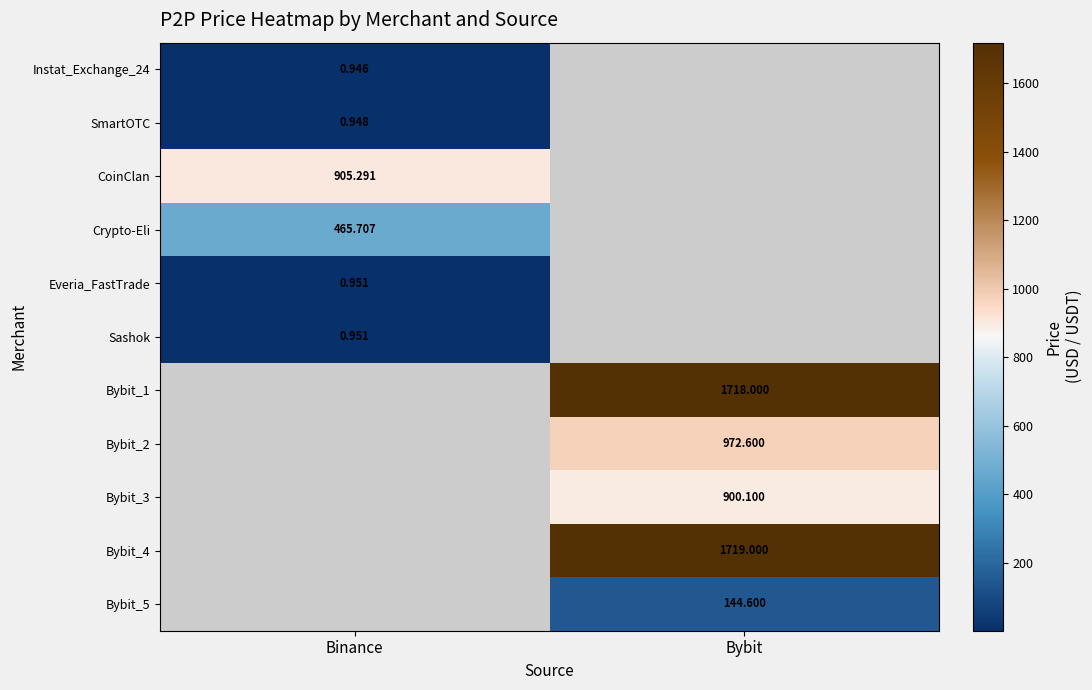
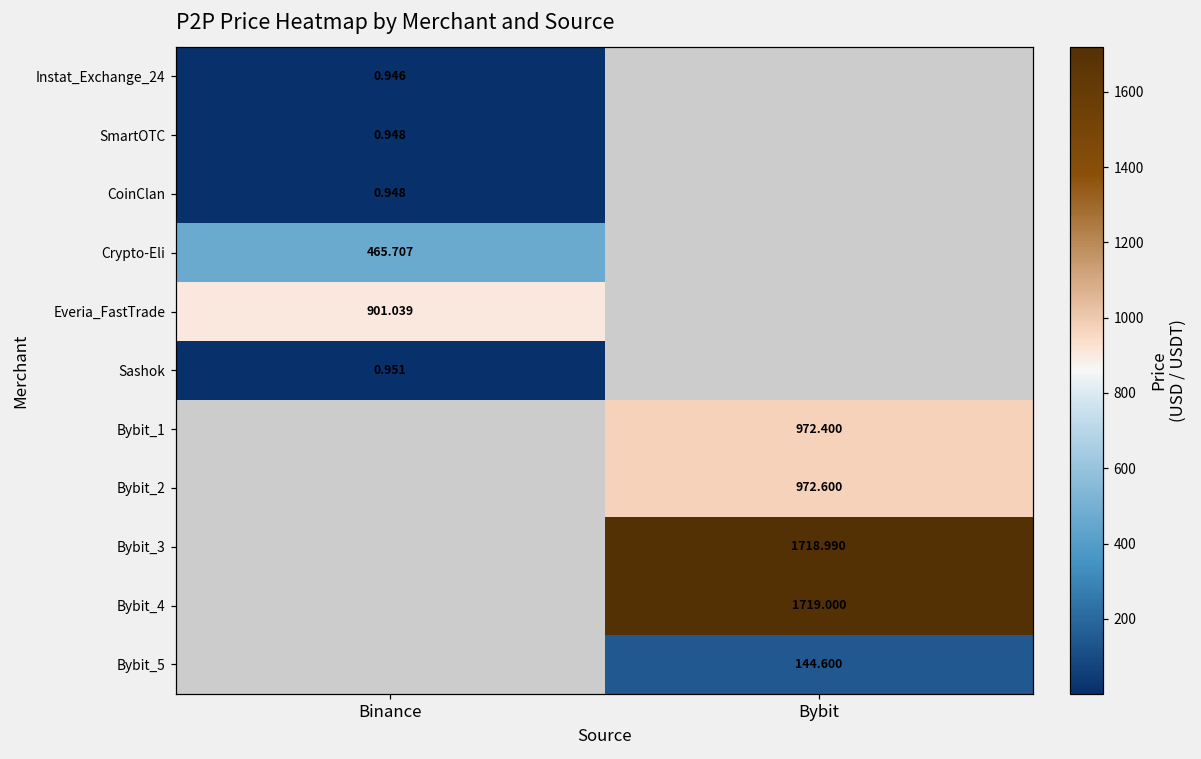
  {
    "Instat_Exchange_24": {
      "Binance": 0.946
    },
    "SmartOTC": {
      "Binance": 0.948
    },
    "CoinClan": {
-     "Binance": 905.291
+     "Binance": 0.948
    },
    "Crypto-Eli": {
      "Binance": 465.707
    },
    "Everia_FastTrade": {
-     "Binance": 0.951
+     "Binance": 901.039
    },
    "Sashok": {
      "Binance": 0.951
    },
    "Bybit_1": {
-     "Bybit": 1718.000
+     "Bybit": 972.400
    },
    "Bybit_2": {
      "Bybit": 972.600
    },
    "Bybit_3": {
-     "Bybit": 900.100
+     "Bybit": 1718.990
    },
    "Bybit_4": {
      "Bybit": 1719.000
    },
    "Bybit_5": {
      "Bybit": 144.600
    }
  }
